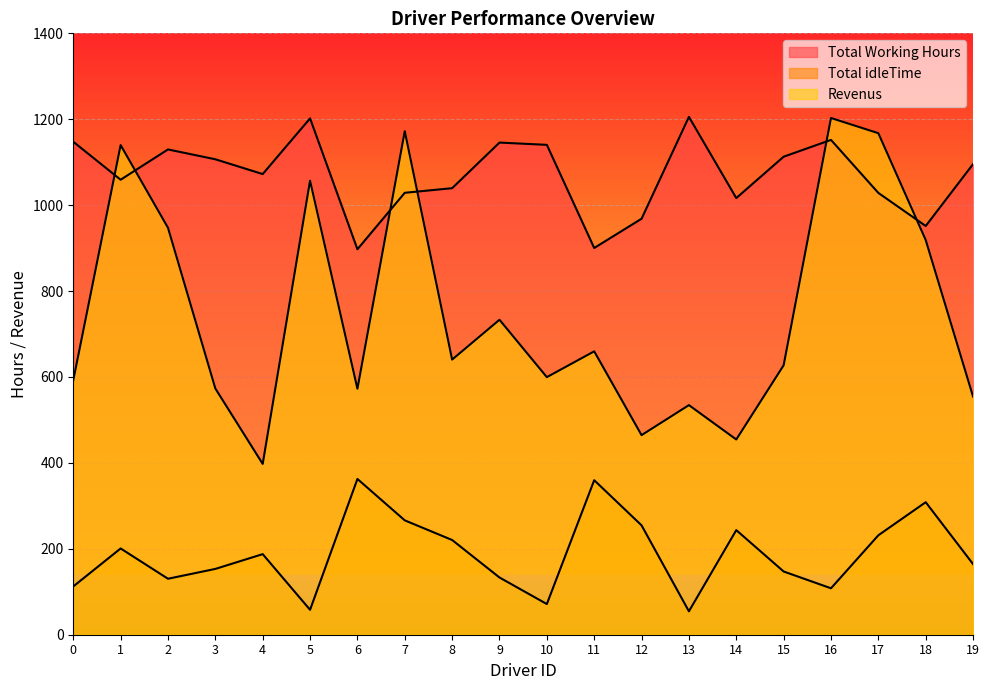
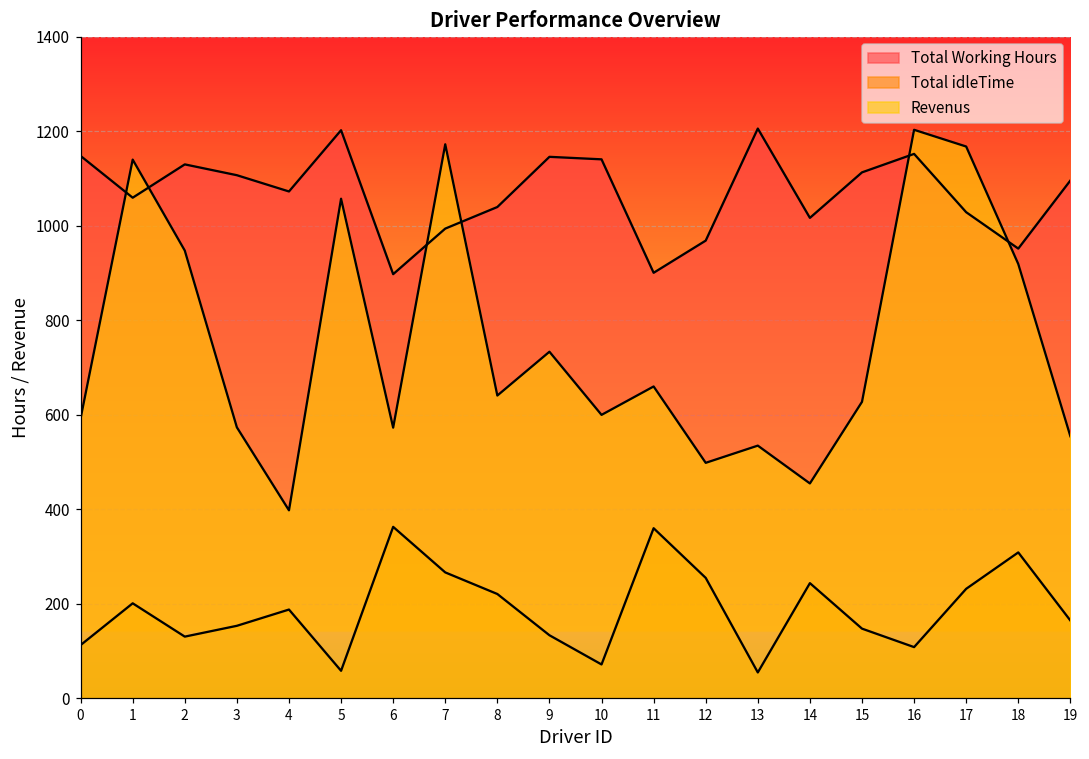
  {
    "Total Working Hours": {
      "0": 1150,
      "1": 1060,
      "2": 1130,
      "3": 1110,
      "4": 1070,
      "5": 1200,
      "6": 900,
-     "7": 1030,
+     "7": 990,
      "8": 1040,
      "9": 1150,
      "10": 1140,
      "11": 900,
      "12": 970,
      "13": 1210,
      "14": 1020,
      "15": 1110,
      "16": 1150,
      "17": 1030,
      "18": 950,
      "19": 1100
    },
    "Total idleTime": {
      "0": 110,
      "1": 200,
      "2": 130,
      "3": 150,
      "4": 190,
      "5": 60,
      "6": 360,
      "7": 270,
      "8": 220,
      "9": 130,
      "10": 70,
      "11": 360,
      "12": 250,
      "13": 50,
      "14": 240,
      "15": 150,
      "16": 110,
      "17": 230,
      "18": 310,
      "19": 160
    },
    "Revenus": {
      "0": 590,
      "1": 1140,
      "2": 950,
      "3": 570,
      "4": 400,
      "5": 1060,
      "6": 570,
      "7": 1170,
      "8": 640,
      "9": 730,
      "10": 600,
      "11": 660,
-     "12": 460,
+     "12": 500,
      "13": 530,
      "14": 450,
      "15": 630,
      "16": 1200,
      "17": 1170,
      "18": 920,
      "19": 550
    }
  }
